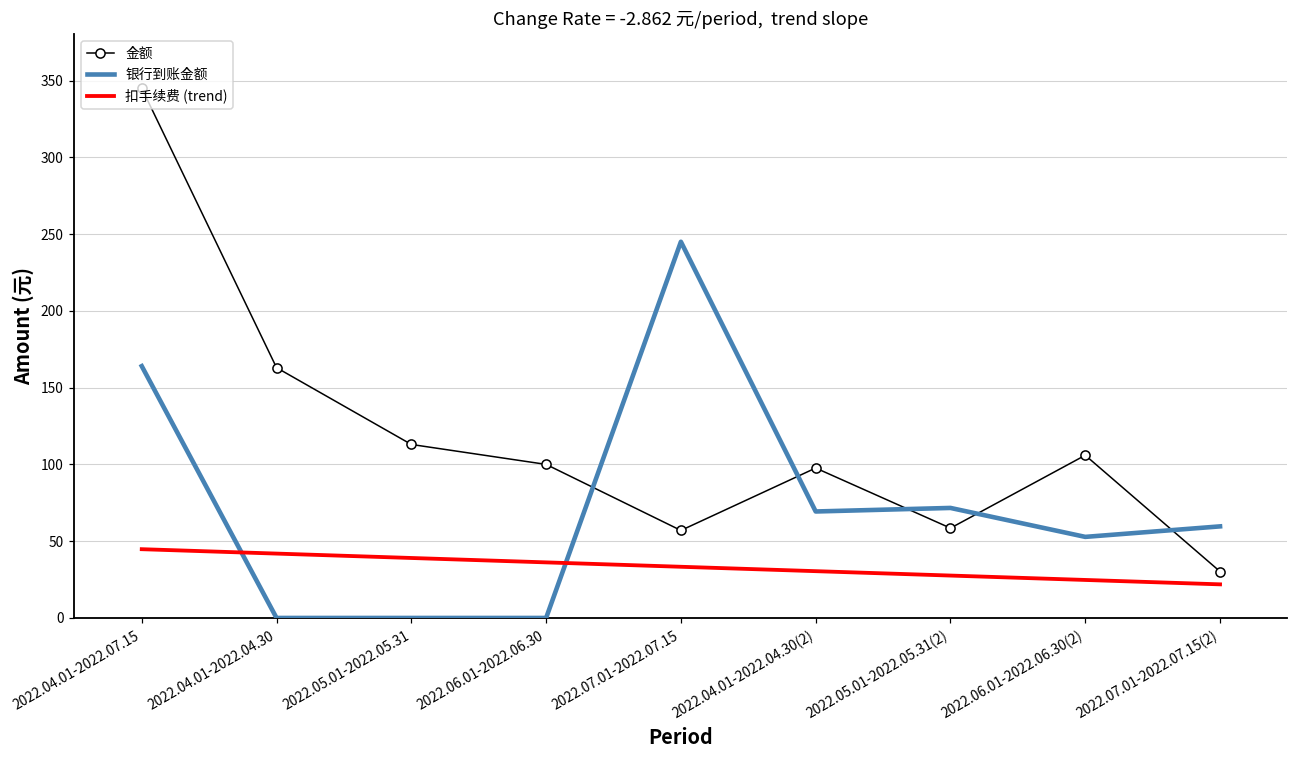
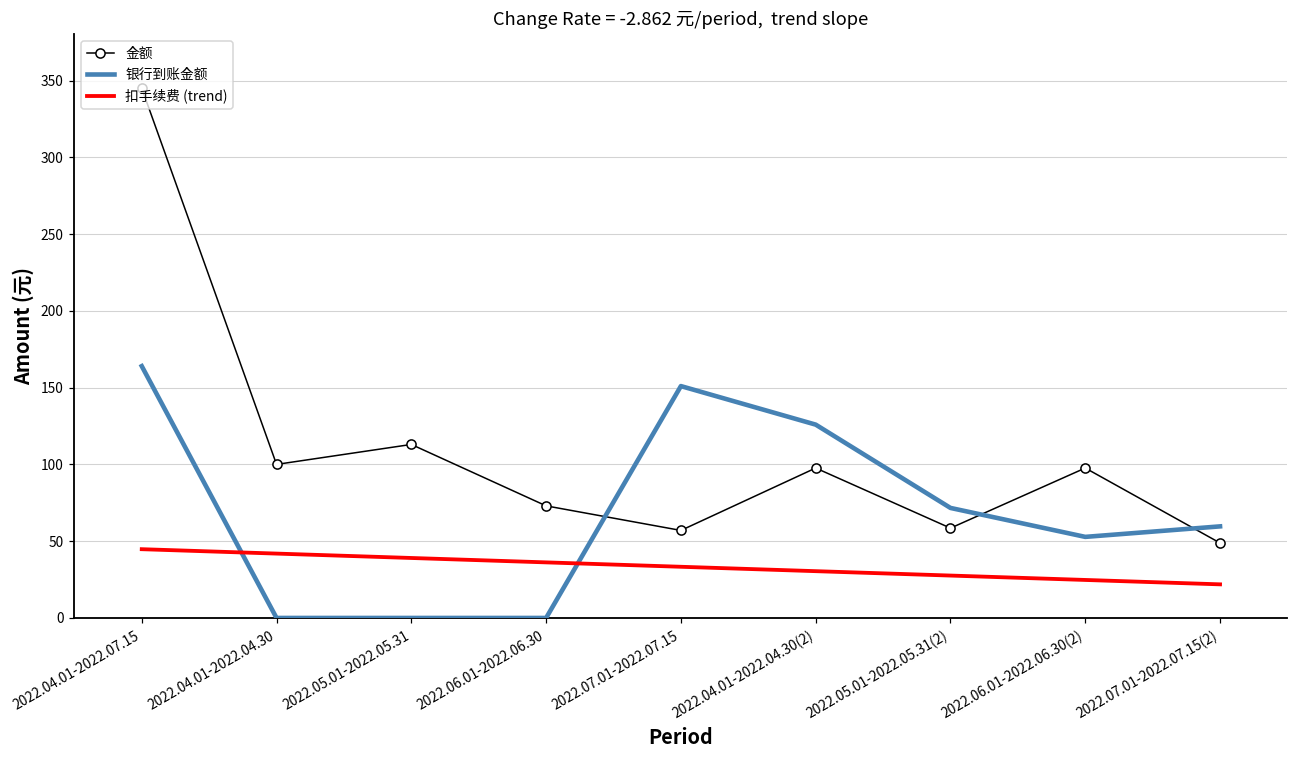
  {
    "金额": {
-     "2022.04.01-2022.04.30": 163,
+     "2022.04.01-2022.04.30": 100,
      "2022.05.01-2022.05.31": 113,
-     "2022.06.01-2022.06.30": 100,
+     "2022.06.01-2022.06.30": 73,
      "2022.07.01-2022.07.15": 57,
      "2022.04.01-2022.04.30(2)": 98,
      "2022.05.01-2022.05.31(2)": 59,
-     "2022.06.01-2022.06.30(2)": 106,
-     "2022.07.01-2022.07.15(2)": 30
+     "2022.06.01-2022.06.30(2)": 98,
+     "2022.07.01-2022.07.15(2)": 49
    },
    "银行到账金额": {
      "2022.04.01-2022.07.15": 164,
      "2022.04.01-2022.04.30": 0,
      "2022.05.01-2022.05.31": 0,
      "2022.06.01-2022.06.30": 0,
-     "2022.07.01-2022.07.15": 245,
-     "2022.04.01-2022.04.30(2)": 69,
+     "2022.07.01-2022.07.15": 151,
+     "2022.04.01-2022.04.30(2)": 126,
      "2022.05.01-2022.05.31(2)": 72,
      "2022.06.01-2022.06.30(2)": 53,
      "2022.07.01-2022.07.15(2)": 60
    },
    "扣手续费 (trend)": {
      "2022.04.01-2022.07.15": 45,
      "2022.04.01-2022.04.30": 42,
      "2022.05.01-2022.05.31": 39,
      "2022.06.01-2022.06.30": 36,
      "2022.07.01-2022.07.15": 33,
      "2022.04.01-2022.04.30(2)": 30,
      "2022.05.01-2022.05.31(2)": 28,
      "2022.06.01-2022.06.30(2)": 25,
      "2022.07.01-2022.07.15(2)": 22
    }
  }
